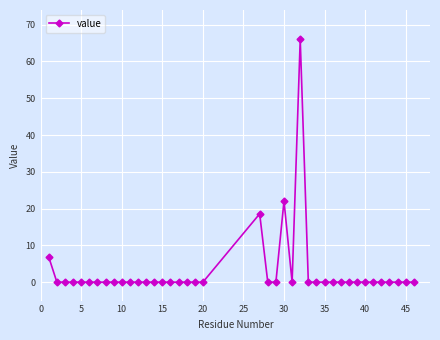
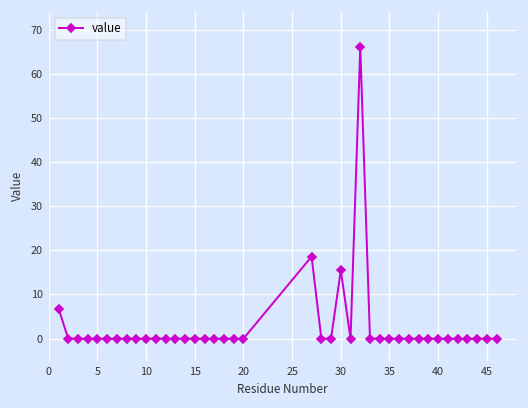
  {
    "5": 0,
    "10": 0,
    "15": 0,
    "20": 0,
-   "30": 22,
+   "30": 15,
    "35": 0,
    "40": 0,
    "45": 0
  }
